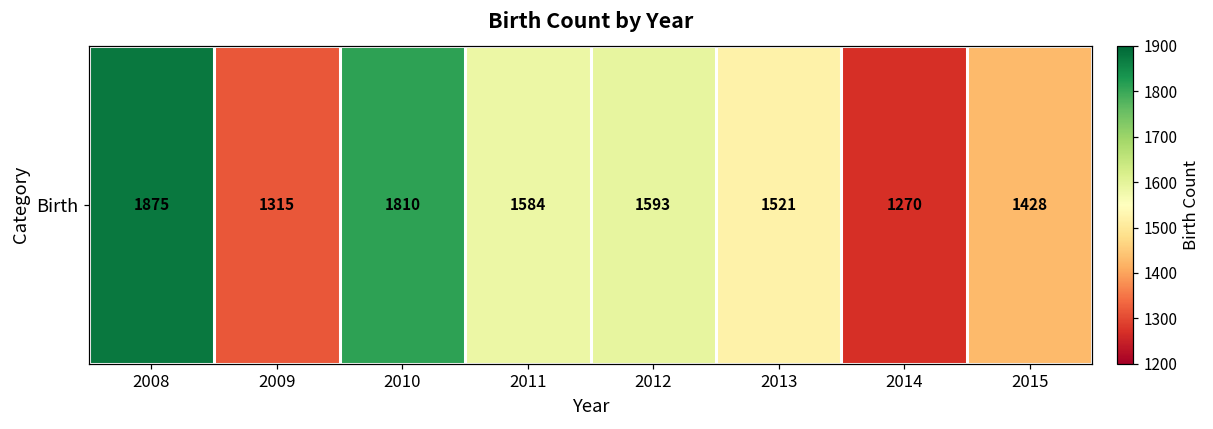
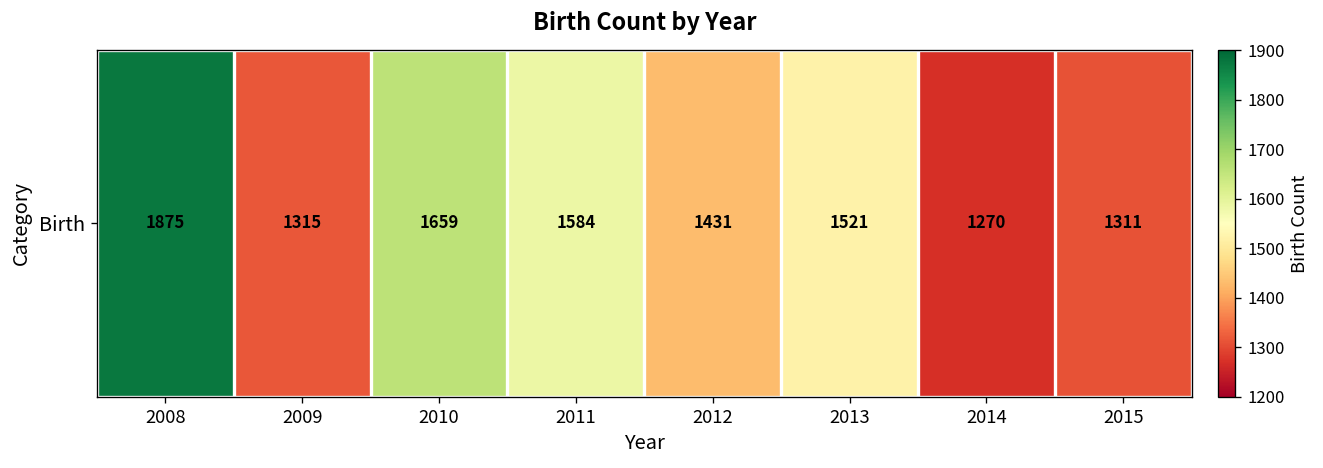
  {
    "Birth": {
      "2008": 1875,
      "2009": 1315,
-     "2010": 1810,
+     "2010": 1659,
      "2011": 1584,
-     "2012": 1593,
+     "2012": 1431,
      "2013": 1521,
      "2014": 1270,
-     "2015": 1428
+     "2015": 1311
    }
  }
